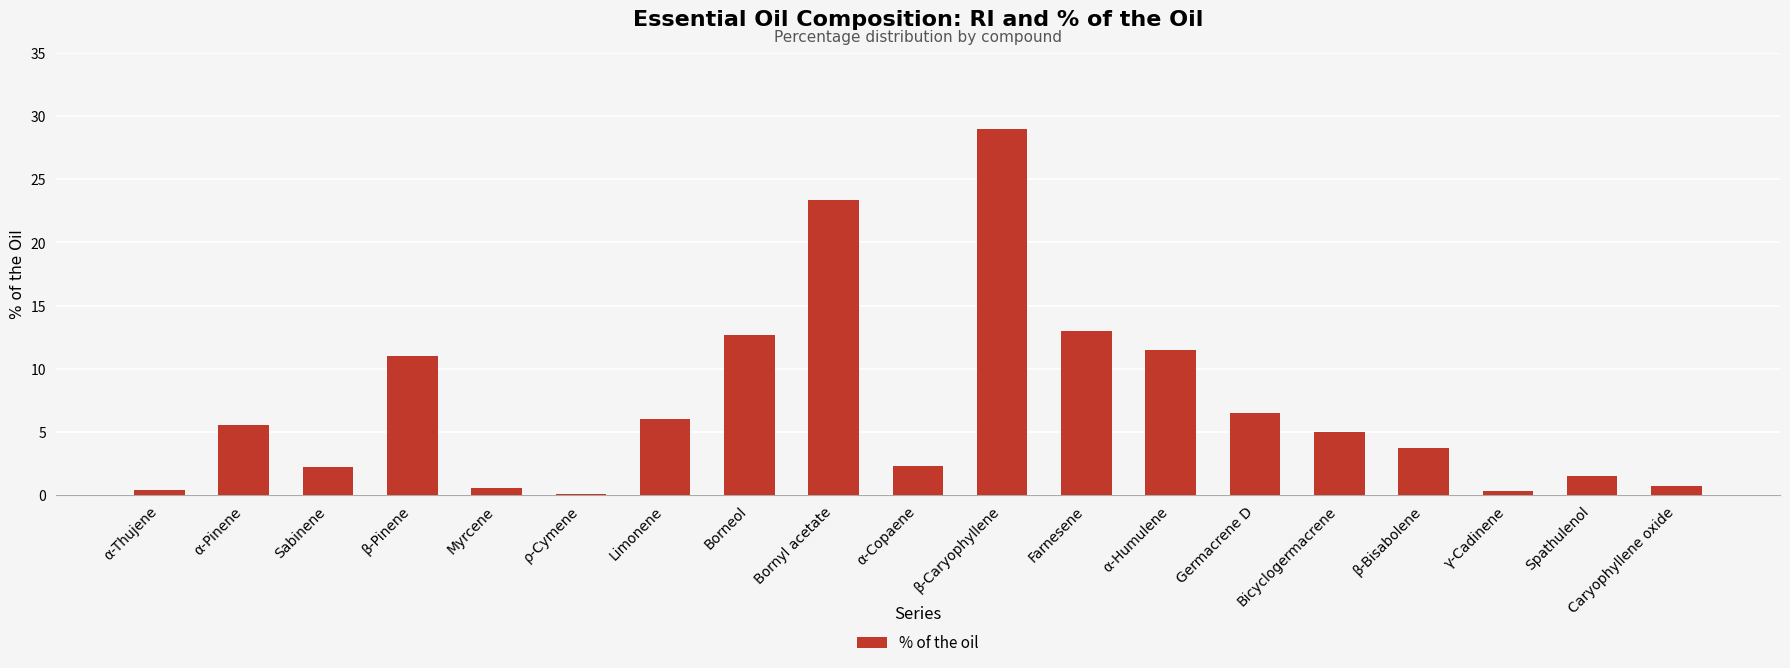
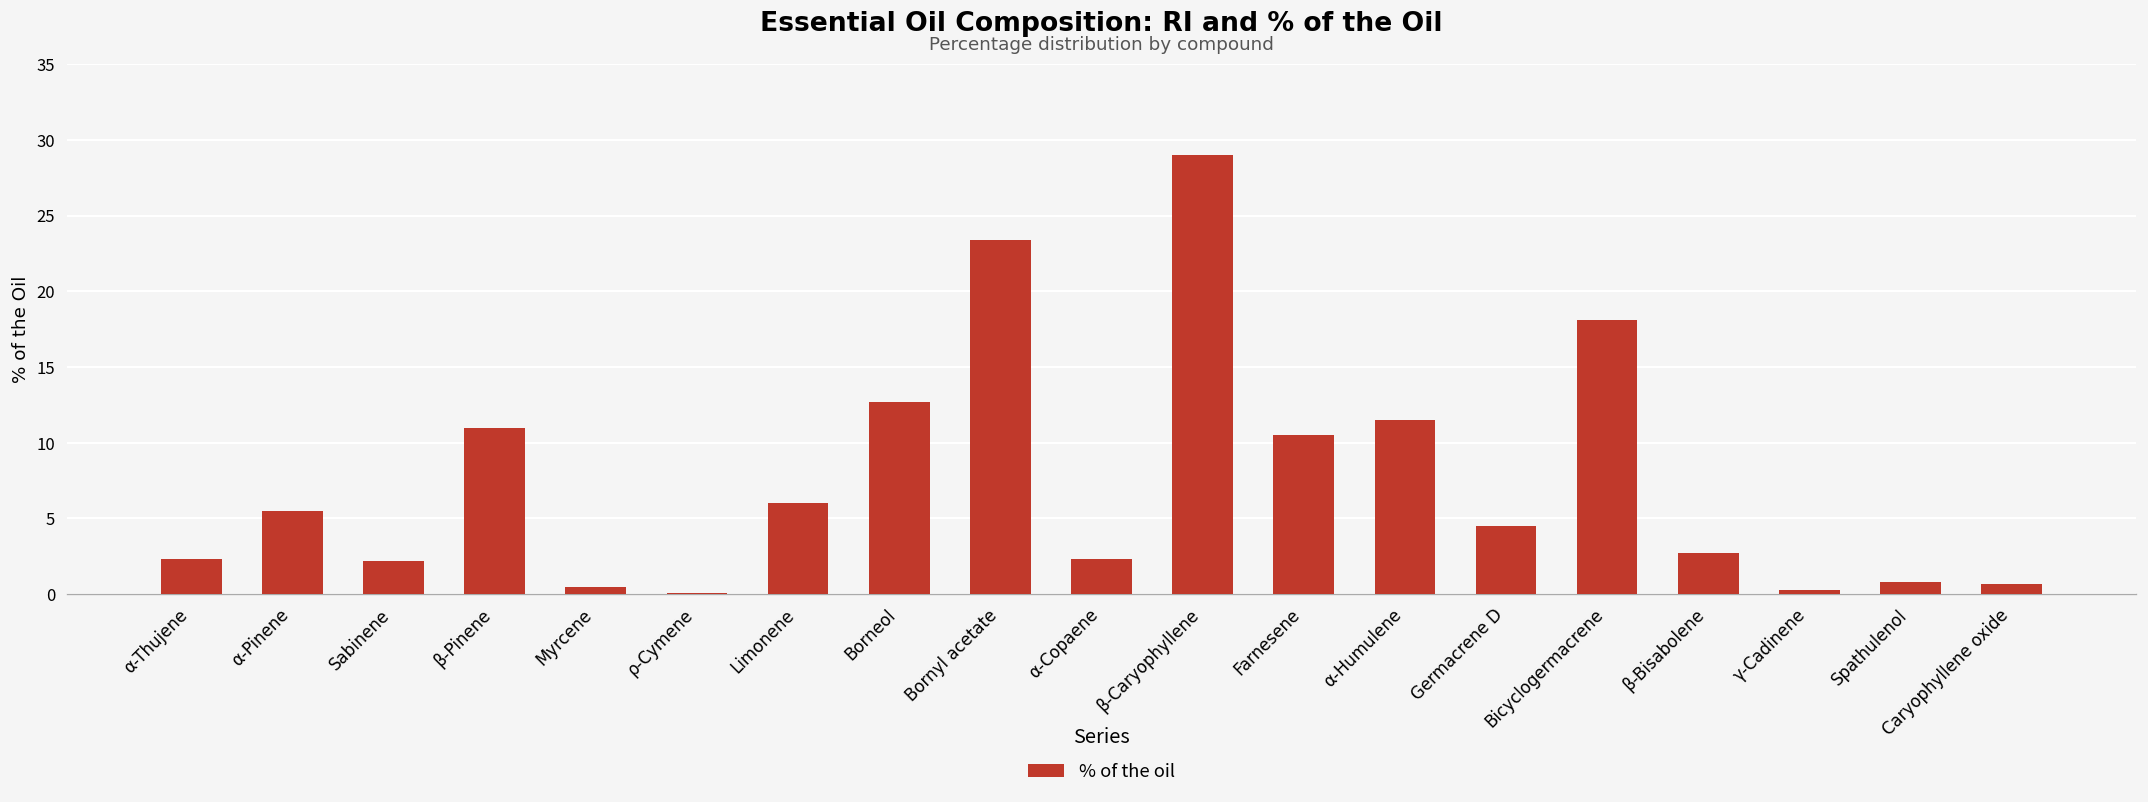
  {
-   "α-Thujene": 0.4,
+   "α-Thujene": 2.3,
    "α-Pinene": 5.5,
    "Sabinene": 2.2,
    "β-Pinene": 11.0,
    "Myrcene": 0.5,
    "Limonene": 6.0,
    "Borneol": 12.7,
    "Bornyl acetate": 23.4,
    "α-Copaene": 2.3,
    "β-Caryophyllene": 29.0,
-   "Farnesene": 13.0,
+   "Farnesene": 10.5,
    "α-Humulene": 11.5,
-   "Germacrene D": 6.5,
-   "Bicyclogermacrene": 5.0,
-   "β-Bisabolene": 3.7,
+   "Germacrene D": 4.5,
+   "Bicyclogermacrene": 18.1,
+   "β-Bisabolene": 2.7,
    "γ-Cadinene": 0.3,
-   "Spathulenol": 1.5,
+   "Spathulenol": 0.8,
    "Caryophyllene oxide": 0.7
  }
